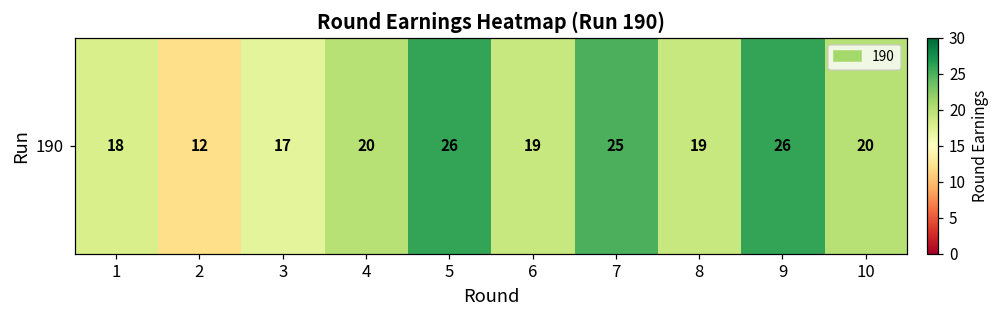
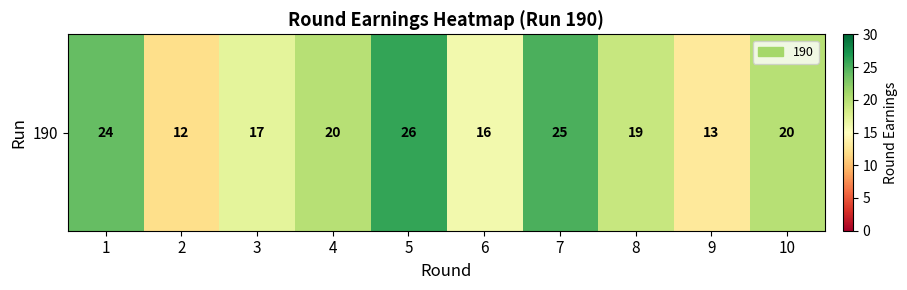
  {
    "190": {
-     "1": 18,
+     "1": 24,
      "2": 12,
      "3": 17,
      "4": 20,
      "5": 26,
-     "6": 19,
+     "6": 16,
      "7": 25,
      "8": 19,
-     "9": 26,
+     "9": 13,
      "10": 20
    }
  }
